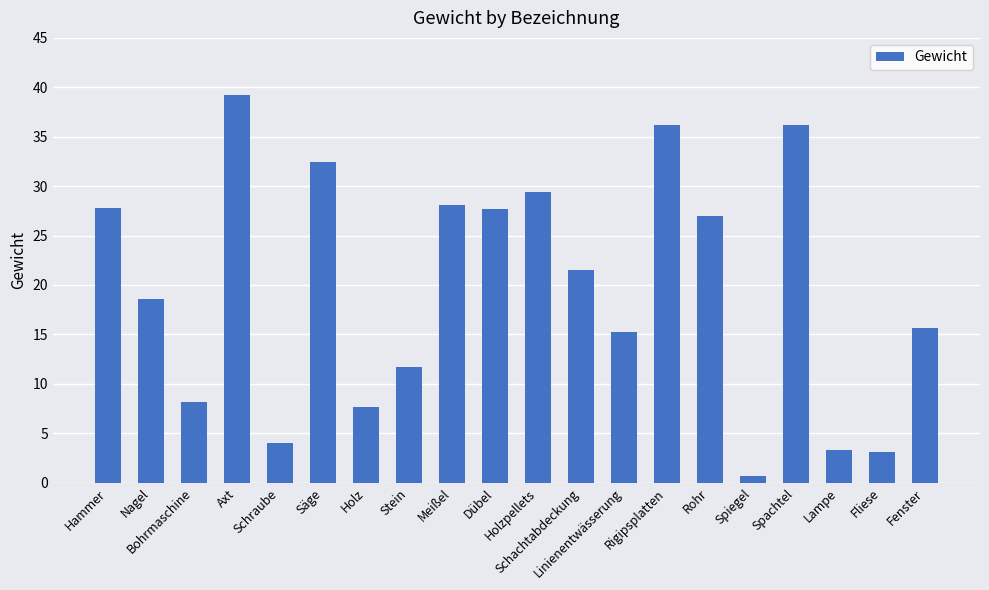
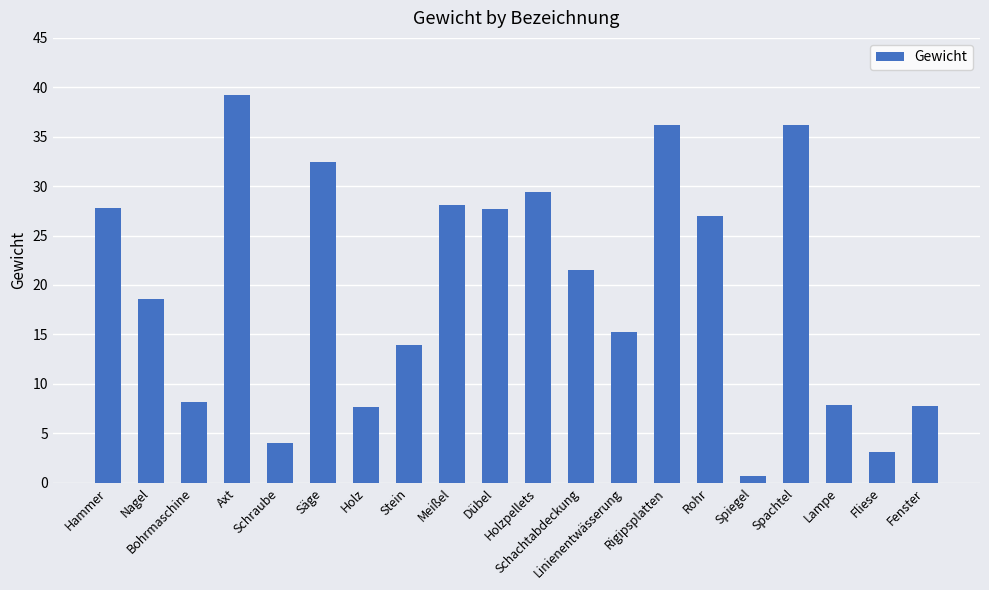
  {
    "Hammer": 28,
    "Nagel": 19,
    "Bohrmaschine": 8,
    "Axt": 39,
    "Schraube": 4,
    "Säge": 32,
    "Holz": 8,
-   "Stein": 12,
+   "Stein": 14,
    "Meißel": 28,
    "Dübel": 28,
    "Holzpellets": 29,
    "Schachtabdeckung": 22,
    "Linienentwässerung": 15,
    "Rigipsplatten": 36,
    "Rohr": 27,
    "Spiegel": 1,
    "Spachtel": 36,
-   "Lampe": 3,
+   "Lampe": 8,
    "Fliese": 3,
-   "Fenster": 16
+   "Fenster": 8
  }
